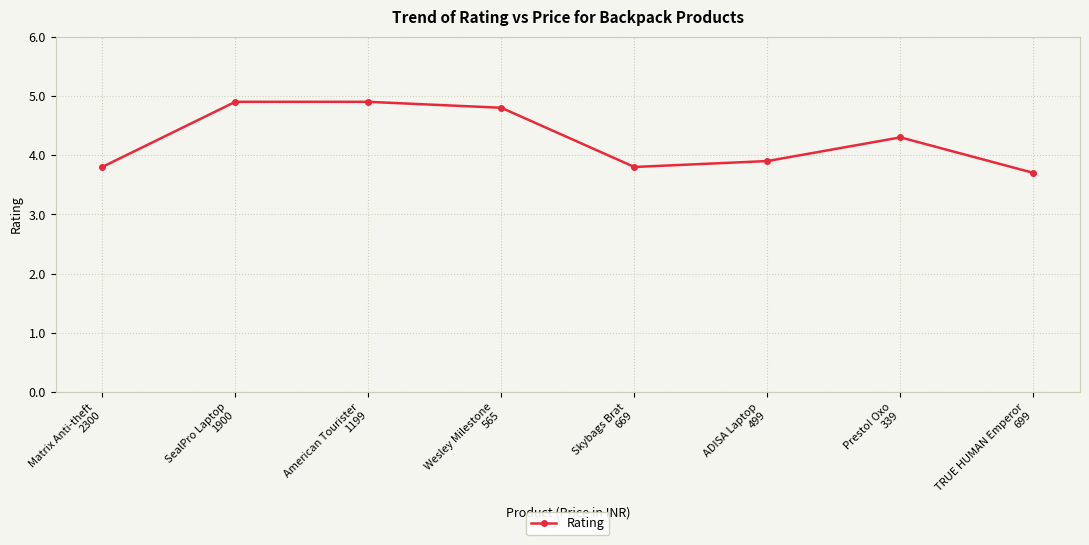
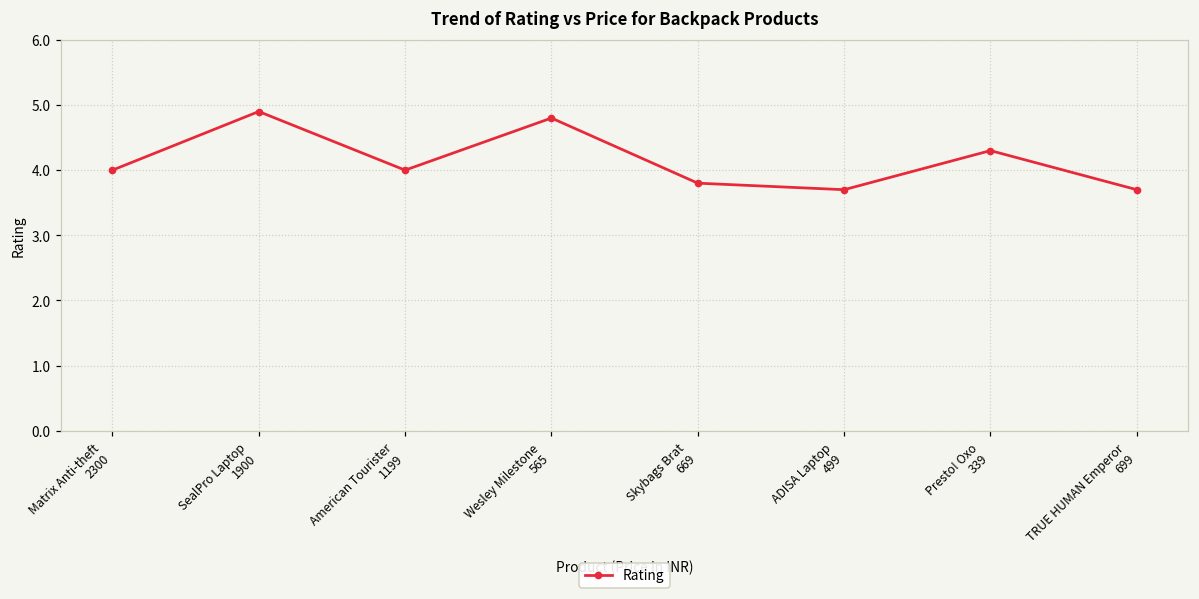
  {
-   "Matrix Anti-theft 2300": 3.8,
+   "Matrix Anti-theft 2300": 4.0,
    "SealPro Laptop 1900": 4.9,
-   "American Tourister 1199": 4.9,
+   "American Tourister 1199": 4.0,
    "Wesley Milestone 565": 4.8,
    "Skybags Brat 669": 3.8,
-   "ADISA Laptop 499": 3.9,
+   "ADISA Laptop 499": 3.7,
    "Presto! Oxo 339": 4.3,
    "TRUE HUMAN Emperor 699": 3.7
  }
